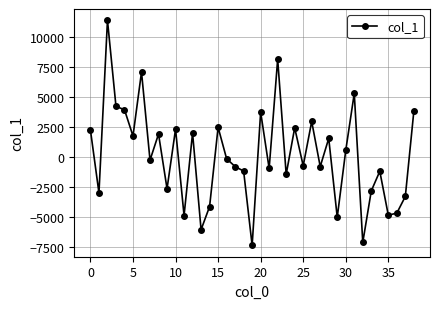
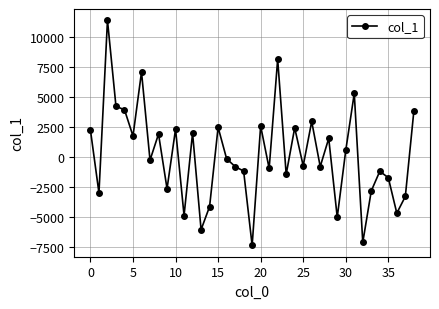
  {
    "0": 2200,
    "5": 1800,
    "10": 2300,
    "15": 2500,
-   "20": 3700,
+   "20": 2600,
    "25": -700,
    "30": 500,
-   "35": -4900
+   "35": -1700
  }
